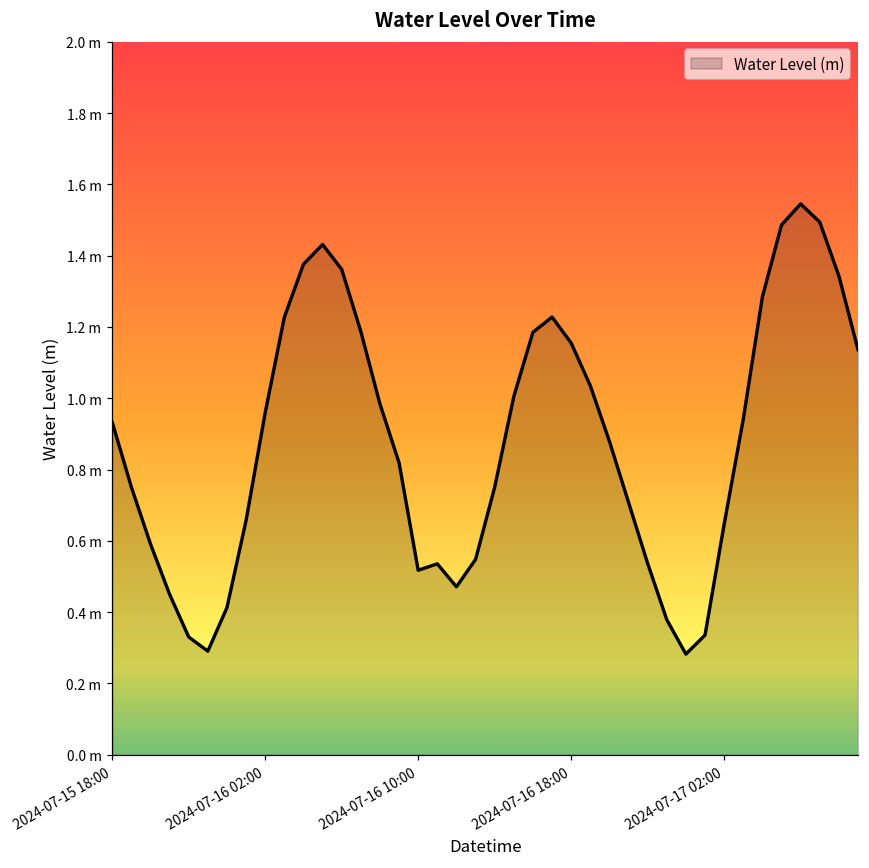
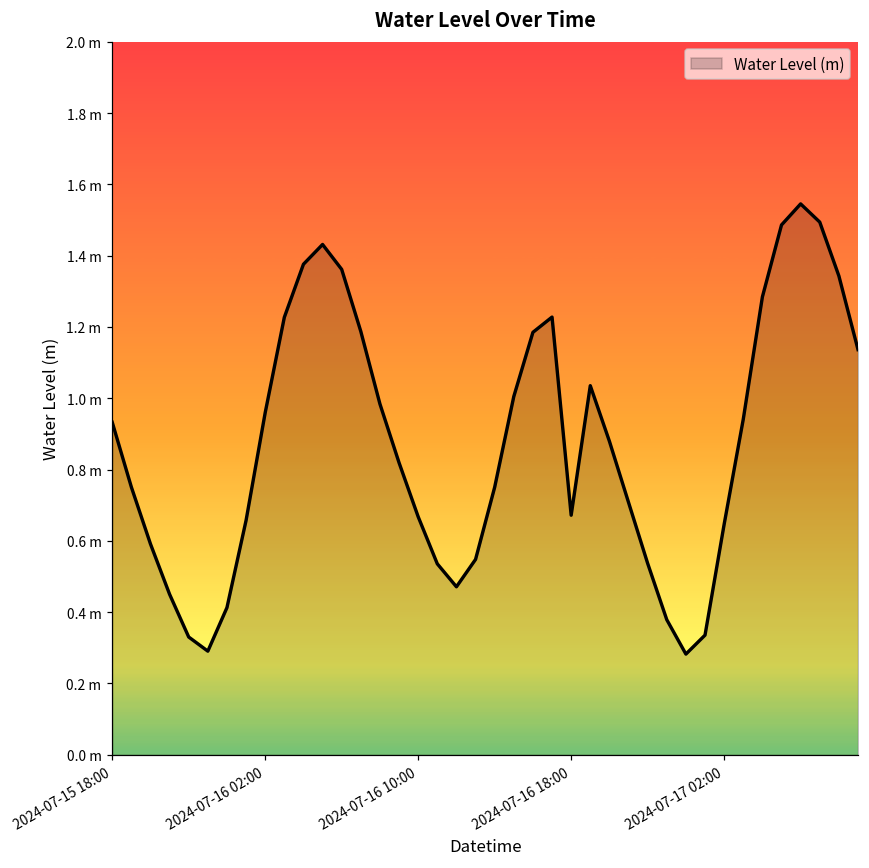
  {
    "2024-07-15 18:00": "0.93 m",
    "2024-07-16 02:00": "0.96 m",
-   "2024-07-16 10:00": "0.52 m",
-   "2024-07-16 18:00": "1.16 m",
+   "2024-07-16 10:00": "0.67 m",
+   "2024-07-16 18:00": "0.67 m",
    "2024-07-17 02:00": "0.65 m"
  }
